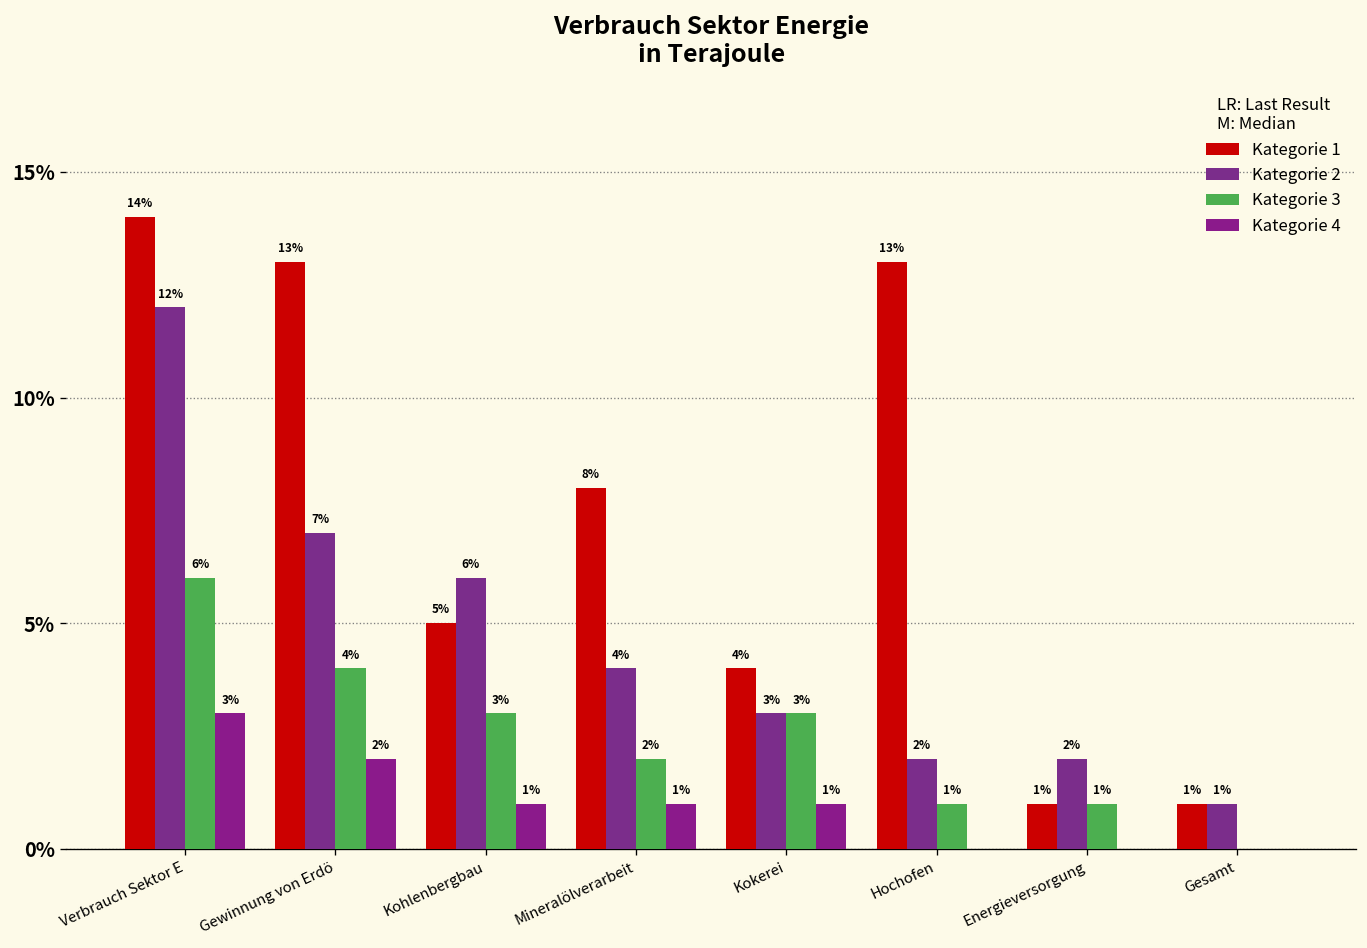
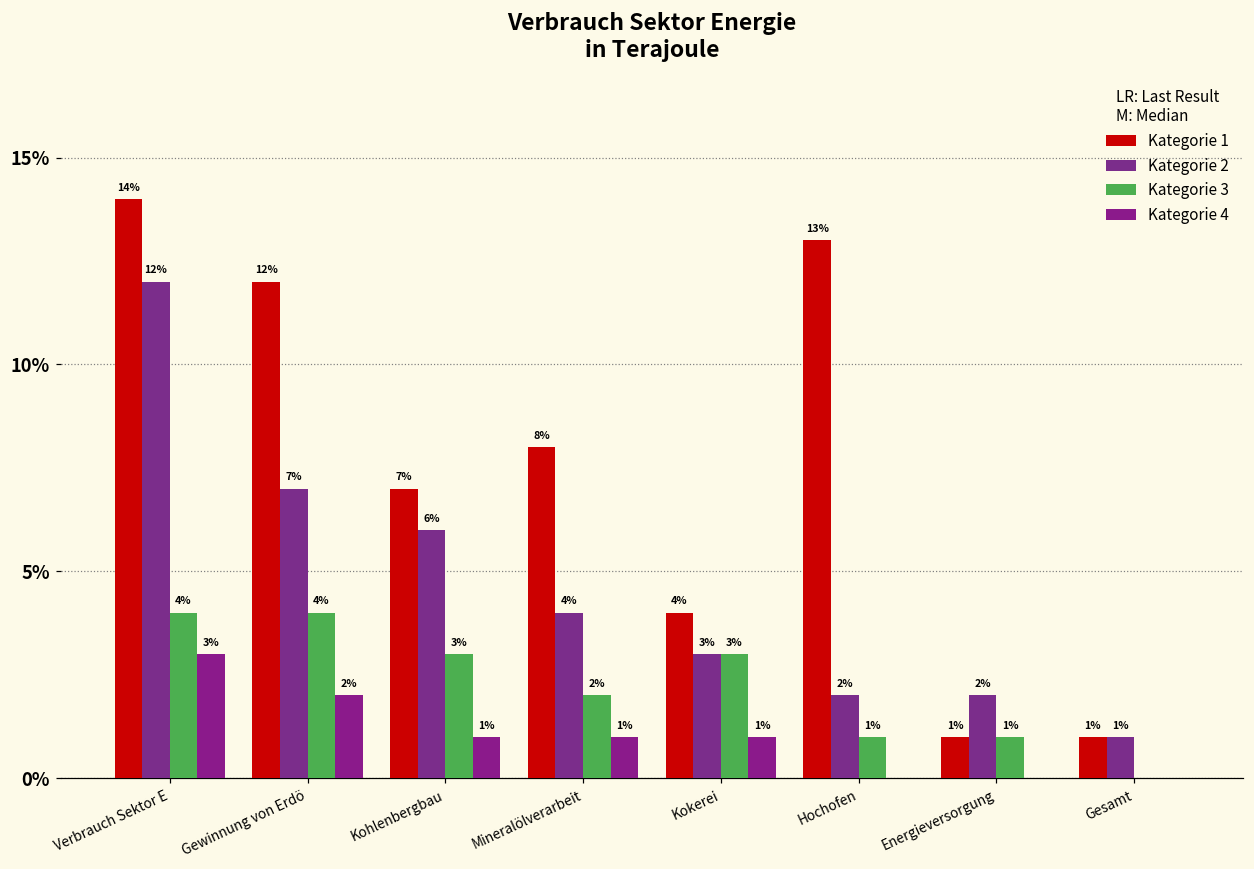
  {
    "Kategorie 1": {
      "Verbrauch Sektor E": "14%",
-     "Gewinnung von Erdö": "13%",
-     "Kohlenbergbau": "5%",
+     "Gewinnung von Erdö": "12%",
+     "Kohlenbergbau": "7%",
      "Mineralölverarbeit": "8%",
      "Kokerei": "4%",
      "Hochofen": "13%",
      "Energieversorgung": "1%",
      "Gesamt": "1%"
    },
    "Kategorie 3": {
-     "Verbrauch Sektor E": "6%",
+     "Verbrauch Sektor E": "4%",
      "Gewinnung von Erdö": "4%",
      "Kohlenbergbau": "3%",
      "Mineralölverarbeit": "2%",
      "Kokerei": "3%",
      "Hochofen": "1%",
      "Energieversorgung": "1%"
    }
  }
